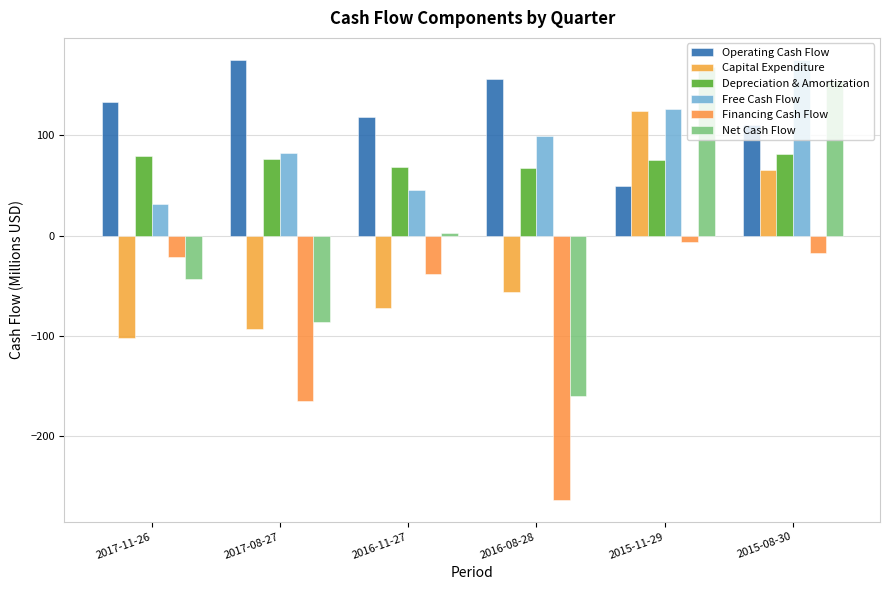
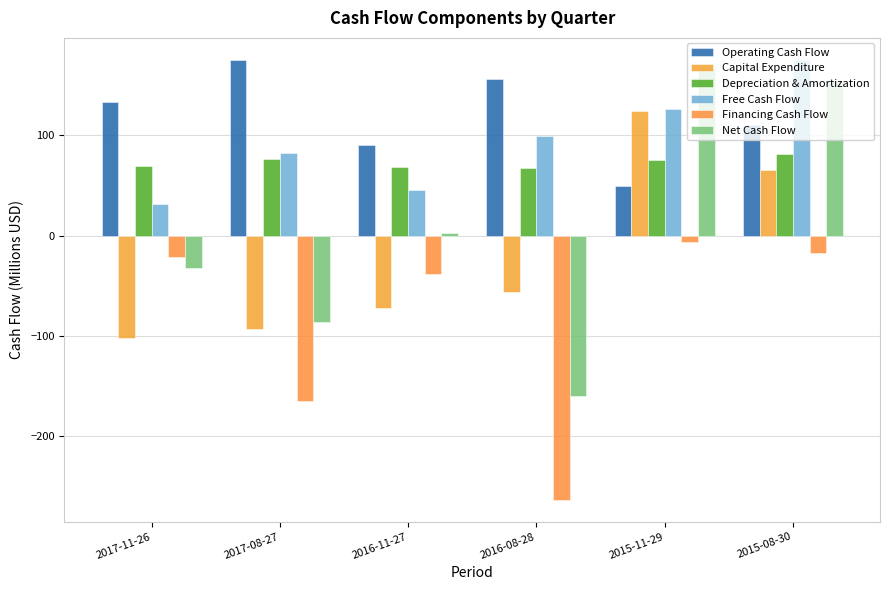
  {
    "Operating Cash Flow": {
      "2017-11-26": 133,
      "2017-08-27": 175,
-     "2016-11-27": 118,
+     "2016-11-27": 90,
      "2016-08-28": 156,
      "2015-11-29": 49
    },
    "Depreciation & Amortization": {
-     "2017-11-26": 79,
+     "2017-11-26": 69,
      "2017-08-27": 76,
      "2016-11-27": 68,
      "2016-08-28": 67,
      "2015-11-29": 75,
      "2015-08-30": 81
    },
    "Free Cash Flow": {
      "2017-11-26": 31,
      "2017-08-27": 82,
      "2016-11-27": 46,
      "2016-08-28": 99,
      "2015-11-29": 126
    },
    "Net Cash Flow": {
-     "2017-11-26": -43,
+     "2017-11-26": -32,
      "2017-08-27": -86,
      "2016-08-28": -160
    }
  }
